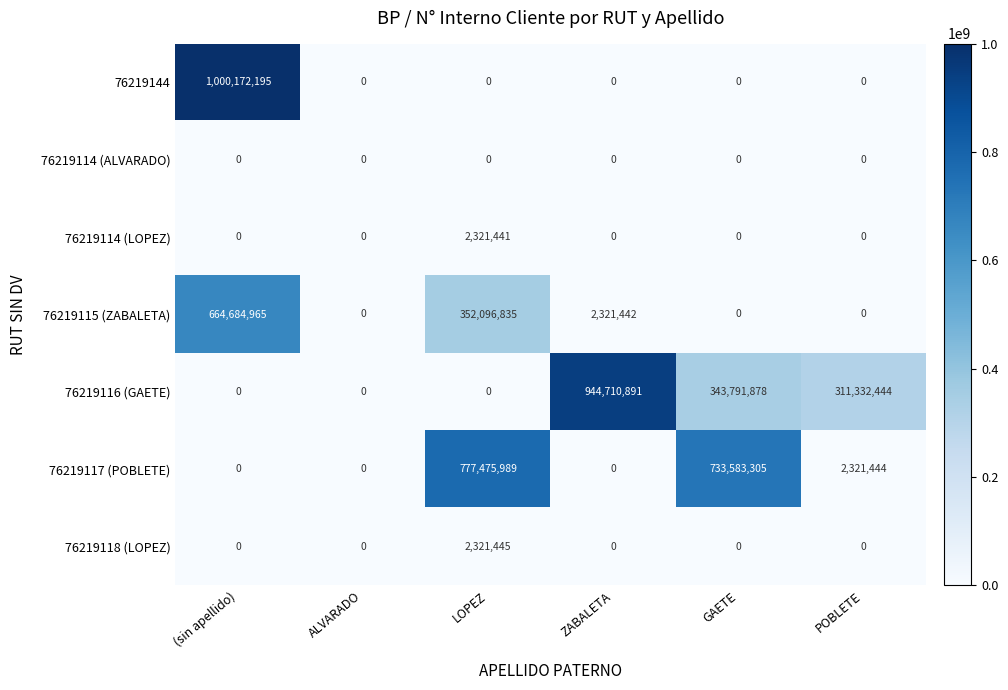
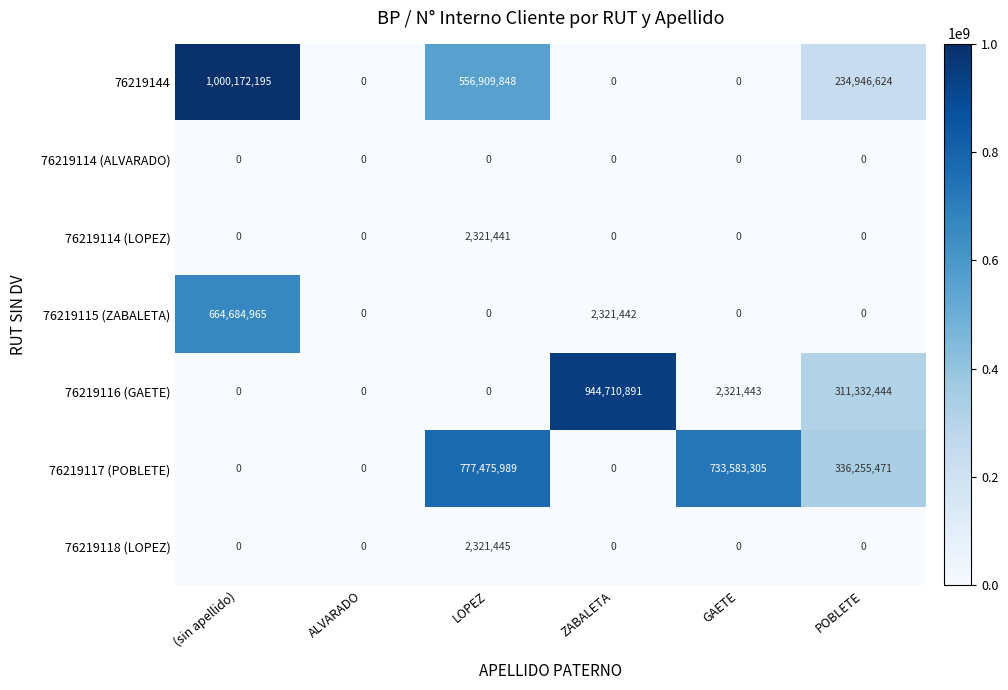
  {
    "76219144": {
      "(sin apellido)": "1,000,172,195",
      "ALVARADO": "0",
-     "LOPEZ": "0",
+     "LOPEZ": "556,909,848",
      "ZABALETA": "0",
      "GAETE": "0",
-     "POBLETE": "0"
+     "POBLETE": "234,946,624"
    },
    "76219114 (ALVARADO)": {
      "(sin apellido)": "0",
      "ALVARADO": "0",
      "LOPEZ": "0",
      "ZABALETA": "0",
      "GAETE": "0",
      "POBLETE": "0"
    },
    "76219114 (LOPEZ)": {
      "(sin apellido)": "0",
      "ALVARADO": "0",
      "LOPEZ": "2,321,441",
      "ZABALETA": "0",
      "GAETE": "0",
      "POBLETE": "0"
    },
    "76219115 (ZABALETA)": {
      "(sin apellido)": "664,684,965",
      "ALVARADO": "0",
-     "LOPEZ": "352,096,835",
+     "LOPEZ": "0",
      "ZABALETA": "2,321,442",
      "GAETE": "0",
      "POBLETE": "0"
    },
    "76219116 (GAETE)": {
      "(sin apellido)": "0",
      "ALVARADO": "0",
      "LOPEZ": "0",
      "ZABALETA": "944,710,891",
-     "GAETE": "343,791,878",
+     "GAETE": "2,321,443",
      "POBLETE": "311,332,444"
    },
    "76219117 (POBLETE)": {
      "(sin apellido)": "0",
      "ALVARADO": "0",
      "LOPEZ": "777,475,989",
      "ZABALETA": "0",
      "GAETE": "733,583,305",
-     "POBLETE": "2,321,444"
+     "POBLETE": "336,255,471"
    },
    "76219118 (LOPEZ)": {
      "(sin apellido)": "0",
      "ALVARADO": "0",
      "LOPEZ": "2,321,445",
      "ZABALETA": "0",
      "GAETE": "0",
      "POBLETE": "0"
    }
  }
